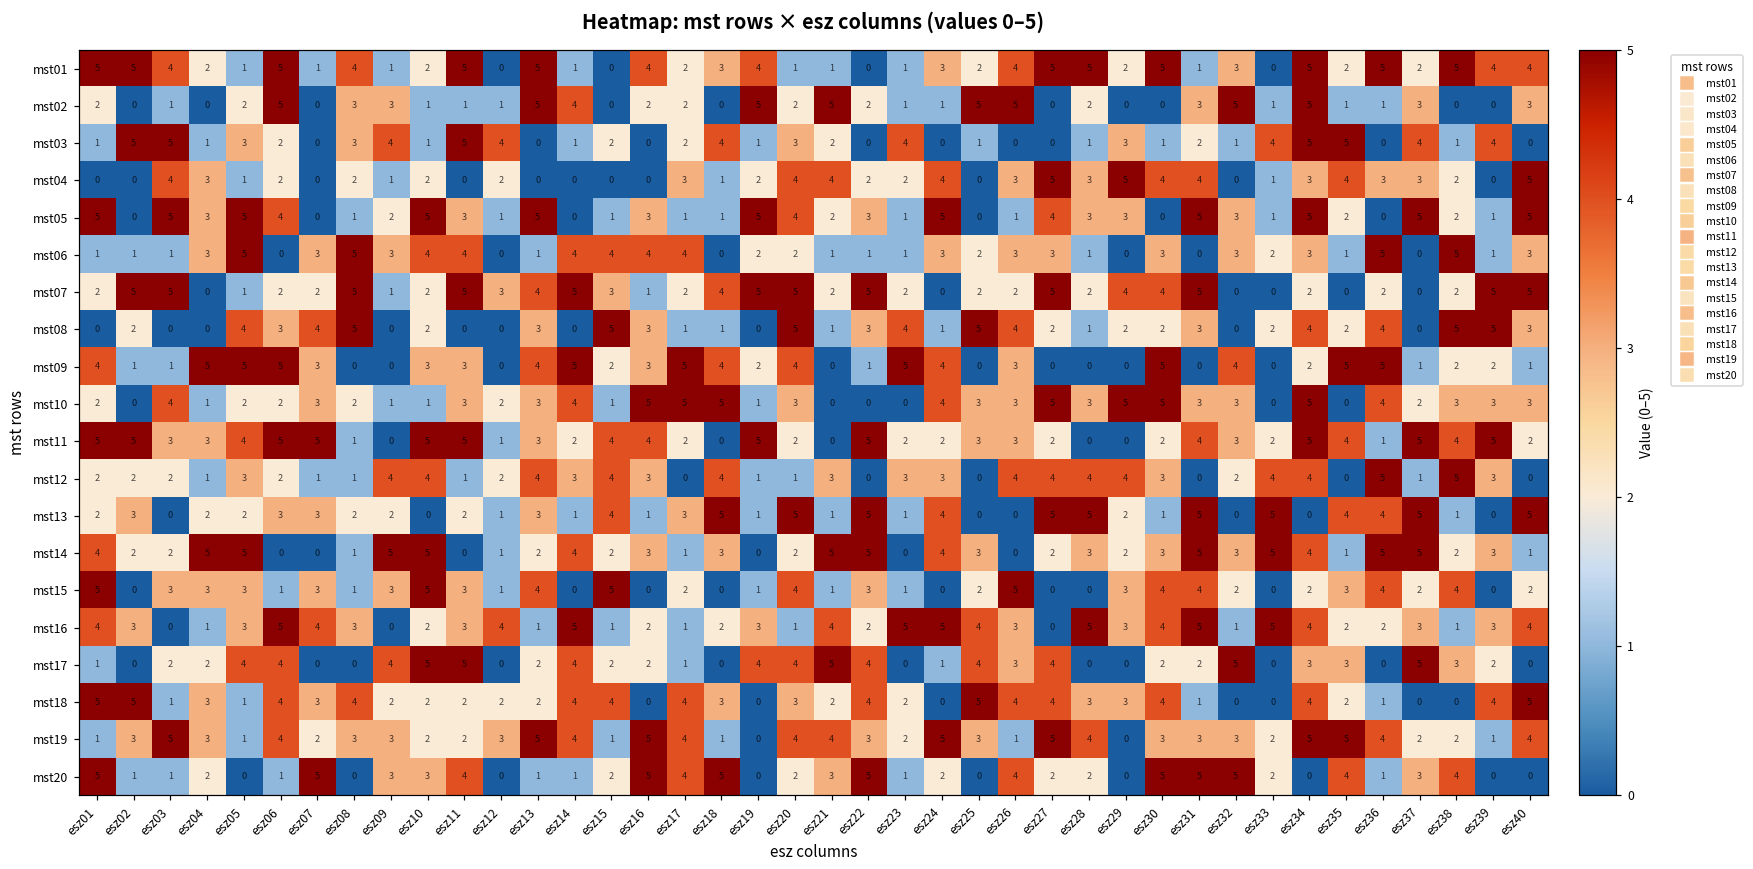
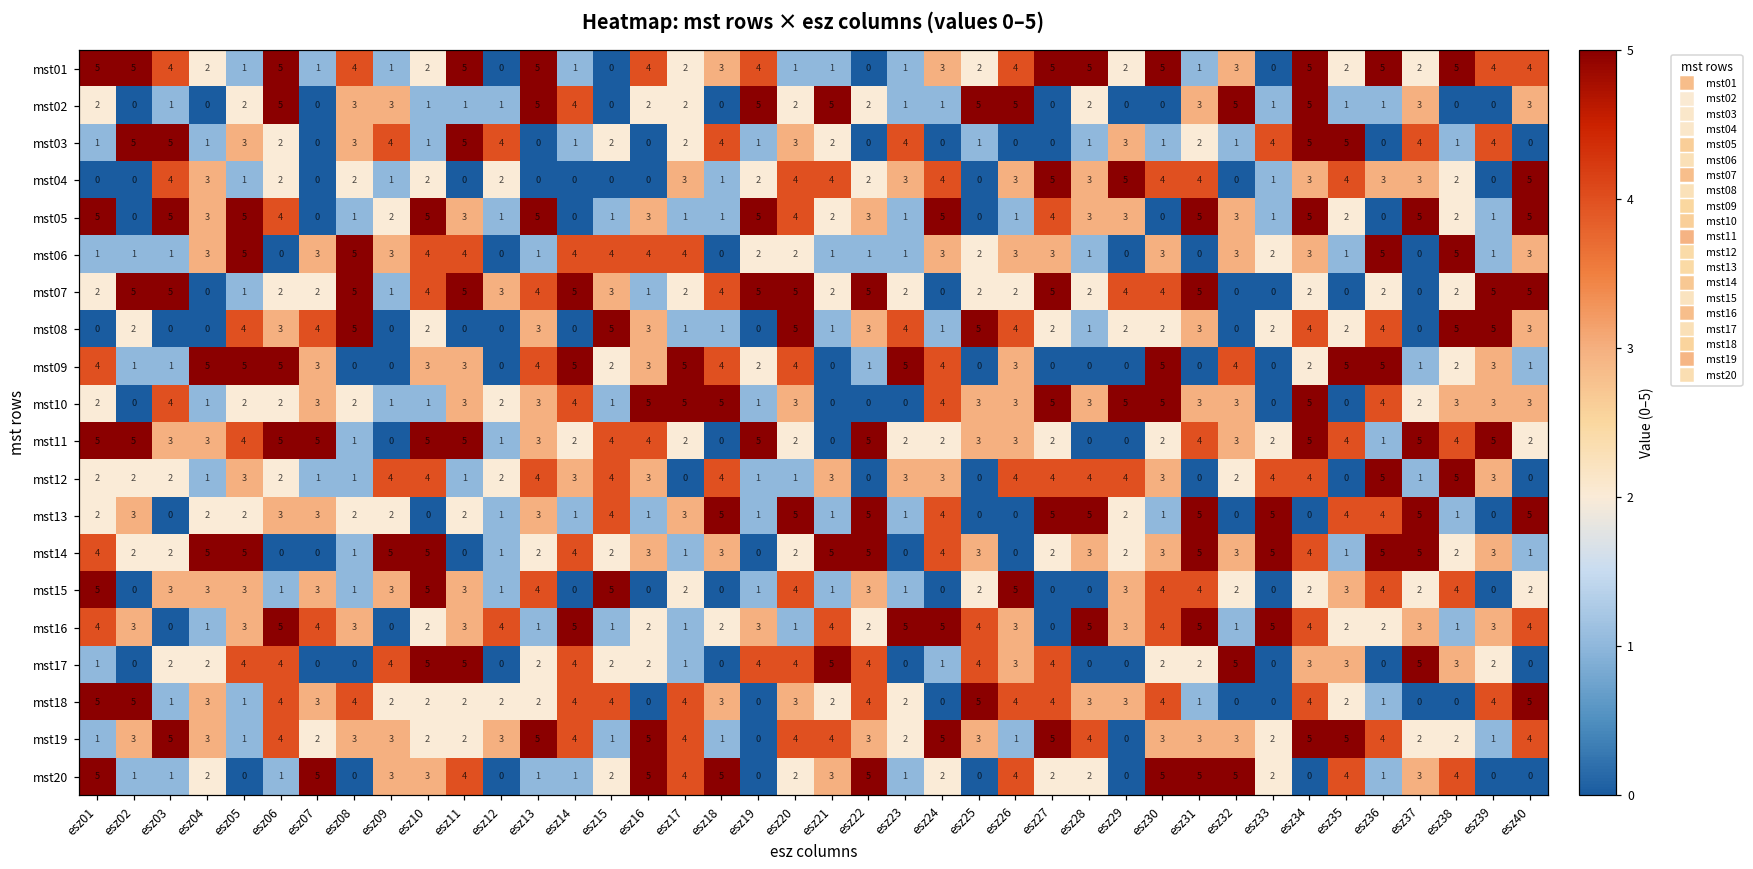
  {
    "mst04": {
      "esz01": 0,
      "esz02": 0,
      "esz03": 4,
      "esz04": 3,
      "esz05": 1,
      "esz06": 2,
      "esz07": 0,
      "esz08": 2,
      "esz09": 1,
      "esz10": 2,
      "esz11": 0,
      "esz12": 2,
      "esz13": 0,
      "esz14": 0,
      "esz15": 0,
      "esz16": 0,
      "esz17": 3,
      "esz18": 1,
      "esz19": 2,
      "esz20": 4,
      "esz21": 4,
      "esz22": 2,
-     "esz23": 2,
+     "esz23": 3,
      "esz24": 4,
      "esz25": 0,
      "esz26": 3,
      "esz27": 5,
      "esz28": 3,
      "esz29": 5,
      "esz30": 4,
      "esz31": 4,
      "esz32": 0,
      "esz33": 1,
      "esz34": 3,
      "esz35": 4,
      "esz36": 3,
      "esz37": 3,
      "esz38": 2,
      "esz39": 0,
      "esz40": 5
    },
    "mst07": {
      "esz01": 2,
      "esz02": 5,
      "esz03": 5,
      "esz04": 0,
      "esz05": 1,
      "esz06": 2,
      "esz07": 2,
      "esz08": 5,
      "esz09": 1,
-     "esz10": 2,
+     "esz10": 4,
      "esz11": 5,
      "esz12": 3,
      "esz13": 4,
      "esz14": 5,
      "esz15": 3,
      "esz16": 1,
      "esz17": 2,
      "esz18": 4,
      "esz19": 5,
      "esz20": 5,
      "esz21": 2,
      "esz22": 5,
      "esz23": 2,
      "esz24": 0,
      "esz25": 2,
      "esz26": 2,
      "esz27": 5,
      "esz28": 2,
      "esz29": 4,
      "esz30": 4,
      "esz31": 5,
      "esz32": 0,
      "esz33": 0,
      "esz34": 2,
      "esz35": 0,
      "esz36": 2,
      "esz37": 0,
      "esz38": 2,
      "esz39": 5,
      "esz40": 5
    },
    "mst09": {
      "esz01": 4,
      "esz02": 1,
      "esz03": 1,
      "esz04": 5,
      "esz05": 5,
      "esz06": 5,
      "esz07": 3,
      "esz08": 0,
      "esz09": 0,
      "esz10": 3,
      "esz11": 3,
      "esz12": 0,
      "esz13": 4,
      "esz14": 5,
      "esz15": 2,
      "esz16": 3,
      "esz17": 5,
      "esz18": 4,
      "esz19": 2,
      "esz20": 4,
      "esz21": 0,
      "esz22": 1,
      "esz23": 5,
      "esz24": 4,
      "esz25": 0,
      "esz26": 3,
      "esz27": 0,
      "esz28": 0,
      "esz29": 0,
      "esz30": 5,
      "esz31": 0,
      "esz32": 4,
      "esz33": 0,
      "esz34": 2,
      "esz35": 5,
      "esz36": 5,
      "esz37": 1,
      "esz38": 2,
-     "esz39": 2,
+     "esz39": 3,
      "esz40": 1
    }
  }
